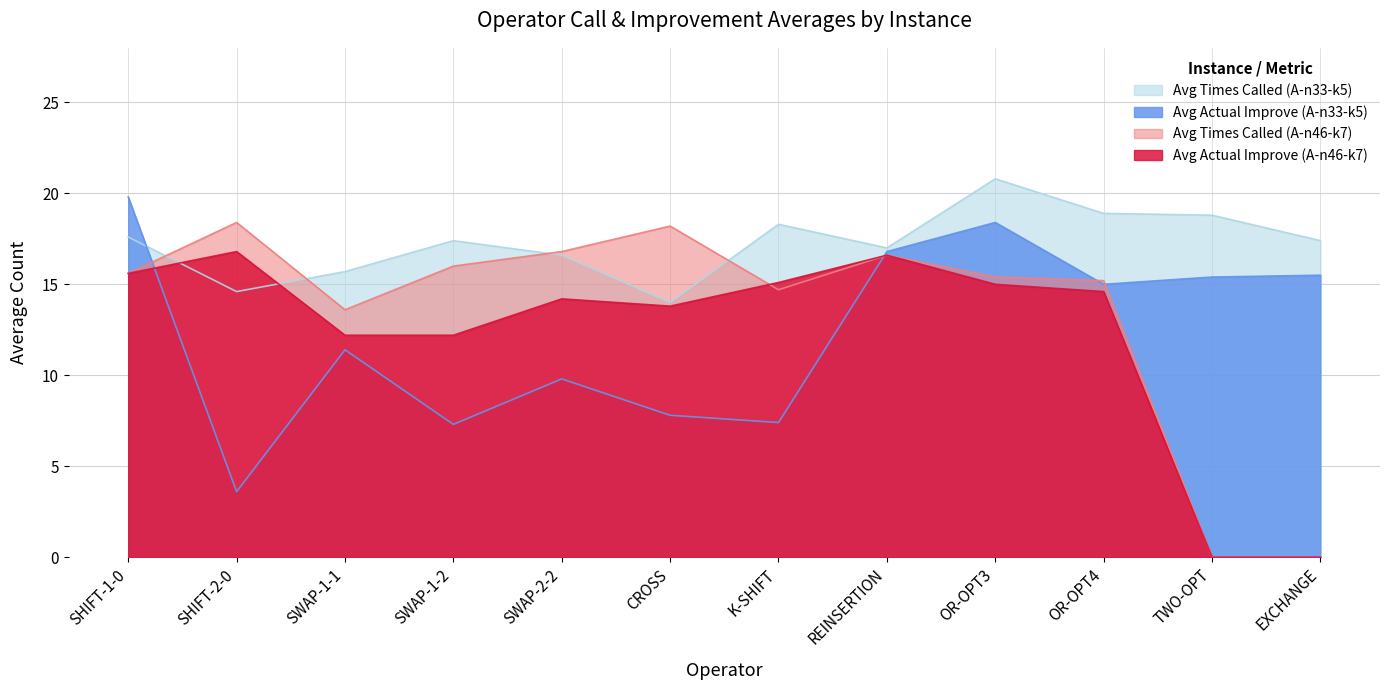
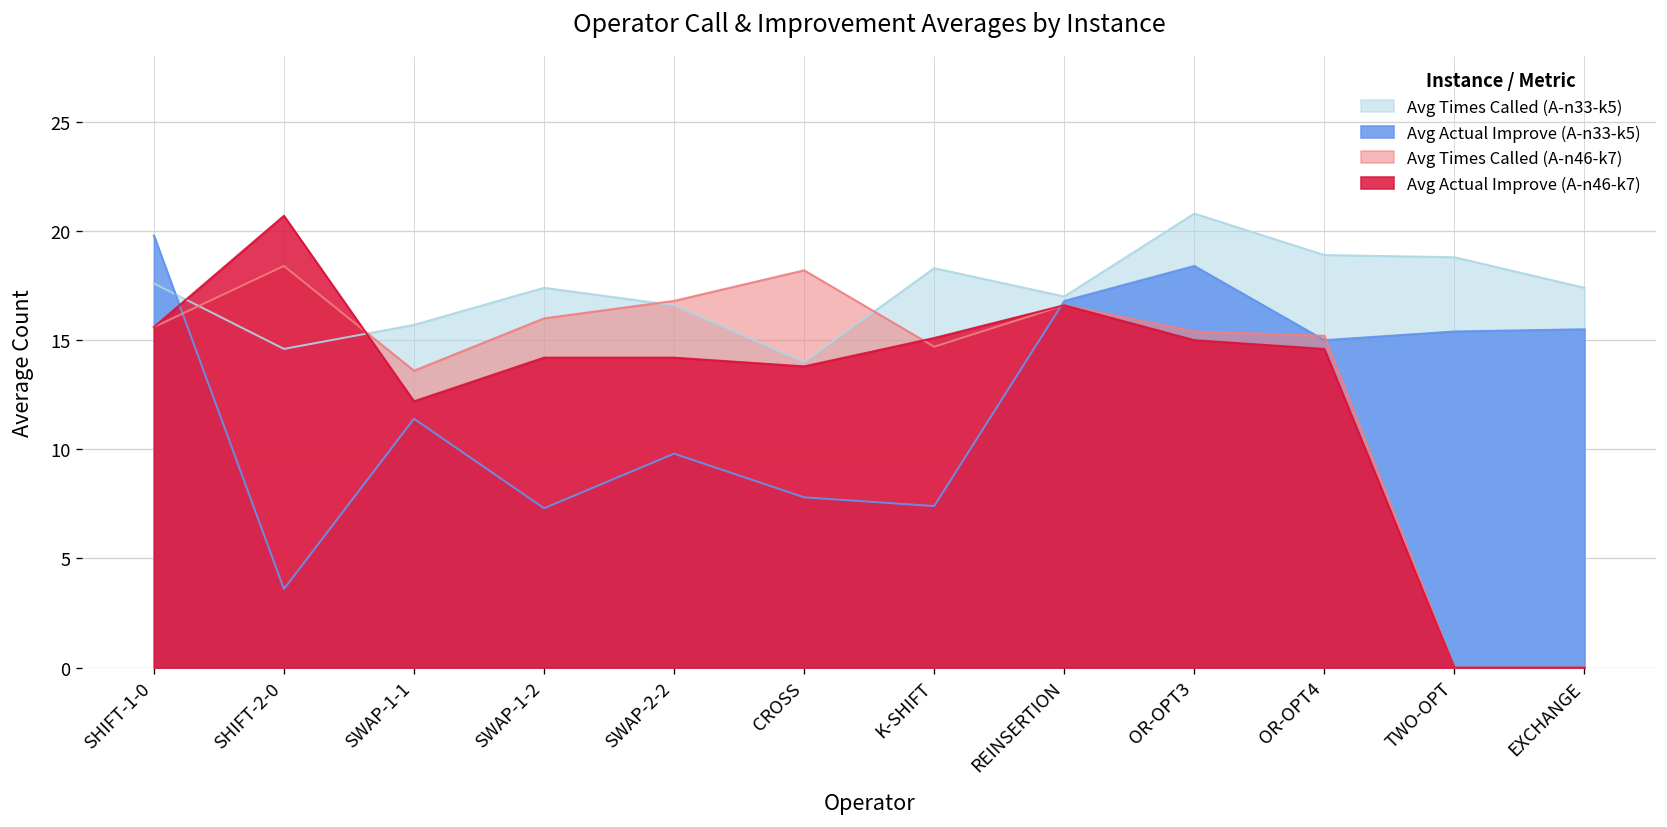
  {
    "Avg Times Called (A-n33-k5)": {
      "SHIFT-1-0": 17.6,
      "SHIFT-2-0": 14.6,
      "SWAP-1-1": 15.7,
      "SWAP-1-2": 17.4,
      "SWAP-2-2": 16.6,
      "CROSS": 14.0,
      "K-SHIFT": 18.3,
      "REINSERTION": 17.0,
      "OR-OPT3": 20.8,
      "OR-OPT4": 18.9,
      "TWO-OPT": 18.8,
      "EXCHANGE": 17.4
    },
    "Avg Actual Improve (A-n33-k5)": {
      "SHIFT-1-0": 19.8,
      "SHIFT-2-0": 3.6,
      "SWAP-1-1": 11.4,
      "SWAP-1-2": 7.3,
      "SWAP-2-2": 9.8,
      "CROSS": 7.8,
      "K-SHIFT": 7.4,
      "REINSERTION": 16.8,
      "OR-OPT3": 18.4,
      "OR-OPT4": 15.0,
      "TWO-OPT": 15.4,
      "EXCHANGE": 15.5
    },
    "Avg Times Called (A-n46-k7)": {
      "SHIFT-2-0": 18.4,
      "SWAP-1-1": 13.6,
      "SWAP-1-2": 16.0,
      "SWAP-2-2": 16.8,
      "CROSS": 18.2,
      "K-SHIFT": 14.7,
      "OR-OPT3": 15.4,
      "OR-OPT4": 15.2
    },
    "Avg Actual Improve (A-n46-k7)": {
-     "SHIFT-2-0": 16.8,
+     "SHIFT-2-0": 20.7,
      "SWAP-1-1": 12.2,
-     "SWAP-1-2": 12.2,
+     "SWAP-1-2": 14.2,
      "SWAP-2-2": 14.2,
      "CROSS": 13.8,
      "K-SHIFT": 15.1,
      "OR-OPT3": 15.0,
      "OR-OPT4": 14.6
    }
  }
